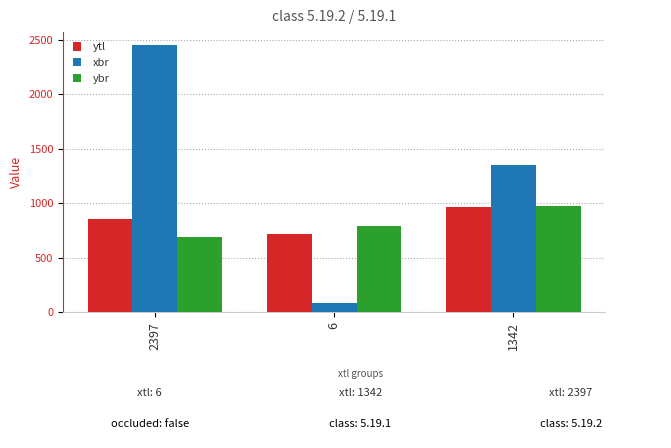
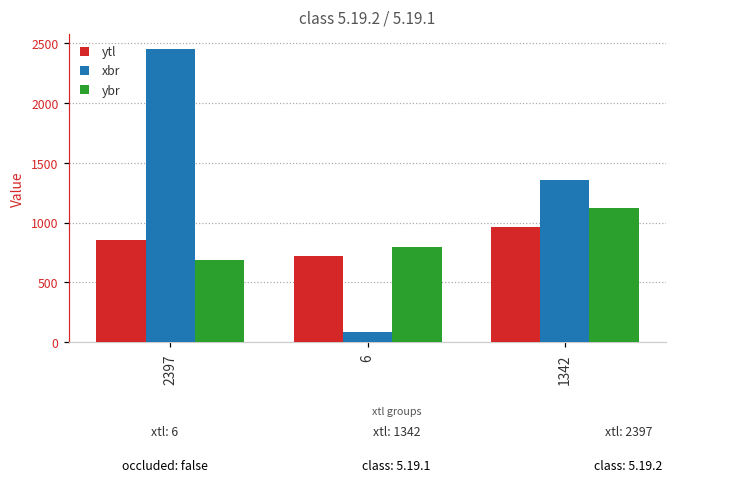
  {
    "ytl": {
      "2397": 860,
      "6": 720,
      "1342": 960
    },
    "xbr": {
      "2397": 2450,
      "6": 90,
      "1342": 1350
    },
    "ybr": {
      "2397": 680,
      "6": 790,
-     "1342": 980
+     "1342": 1130
    }
  }
